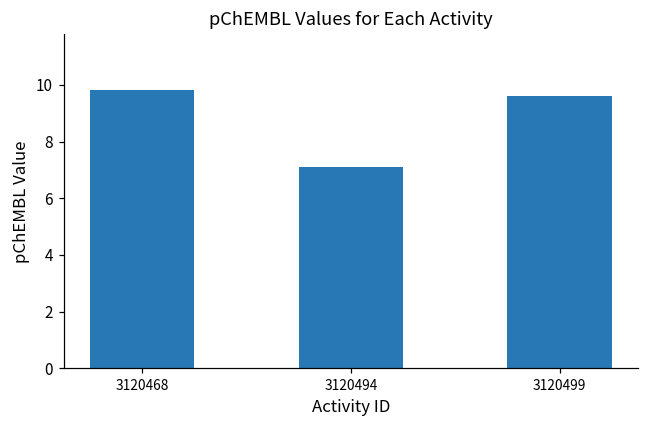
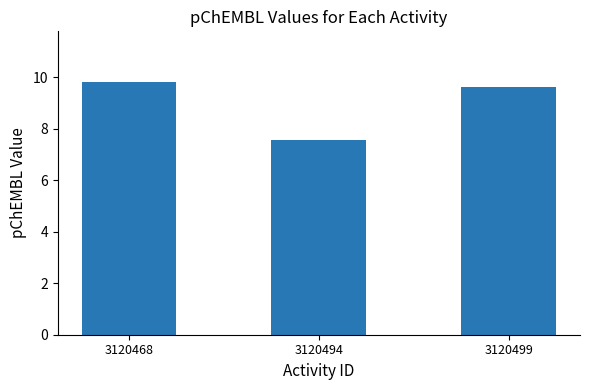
  {
    "3120468": 9.8,
-   "3120494": 7.1,
+   "3120494": 7.6,
    "3120499": 9.6
  }
